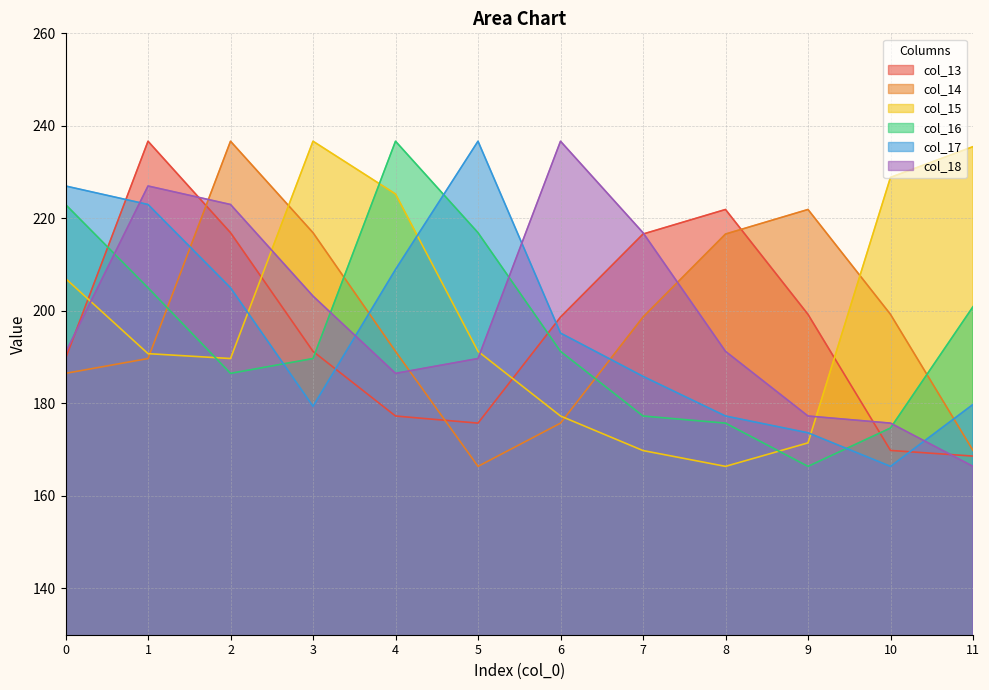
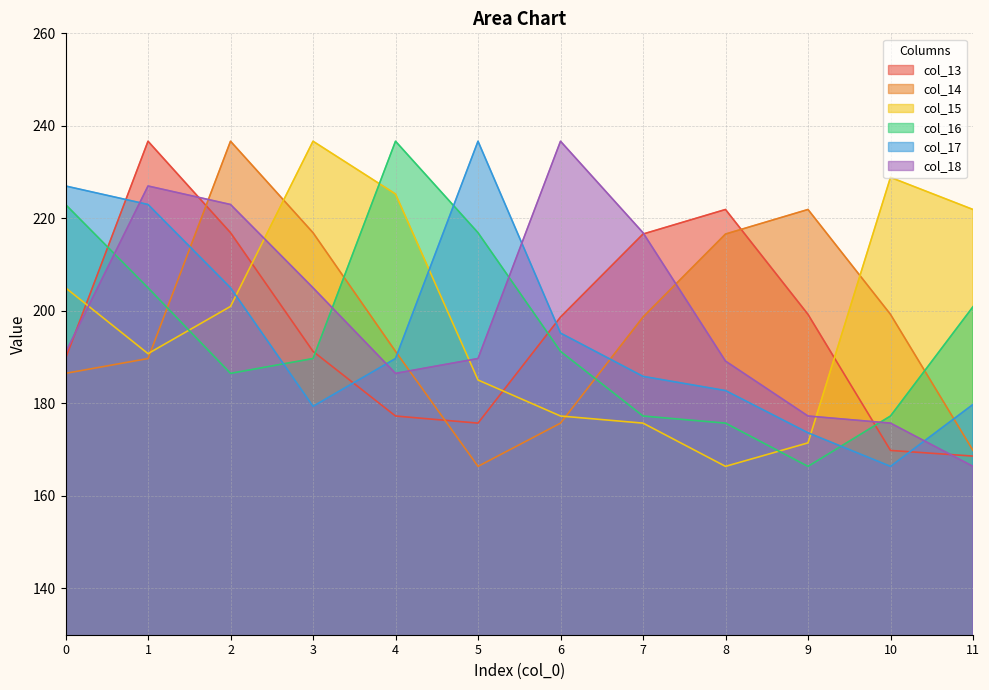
  {
    "col_15": {
-     "0": 207,
+     "0": 205,
      "1": 191,
-     "2": 190,
+     "2": 201,
      "3": 237,
      "4": 225,
-     "5": 191,
+     "5": 185,
      "6": 177,
-     "7": 170,
+     "7": 176,
      "8": 166,
      "9": 171,
-     "11": 236
+     "11": 222
    },
    "col_16": {
      "0": 223,
      "1": 205,
      "2": 186,
      "3": 190,
      "4": 237,
      "5": 217,
      "6": 191,
      "7": 177,
      "8": 176,
      "9": 166,
-     "10": 175,
+     "10": 177,
      "11": 201
    },
    "col_17": {
      "0": 227,
      "1": 223,
      "2": 205,
      "3": 179,
-     "4": 209,
+     "4": 190,
      "5": 237,
      "6": 195,
      "7": 186,
-     "8": 177,
+     "8": 183,
      "9": 174,
      "10": 166,
      "11": 180
    },
    "col_18": {
      "0": 191,
      "1": 227,
      "2": 223,
-     "3": 203,
+     "3": 205,
      "4": 186,
      "5": 190,
      "6": 237,
-     "8": 191,
+     "8": 189,
      "9": 177,
      "10": 176,
      "11": 166
    }
  }
